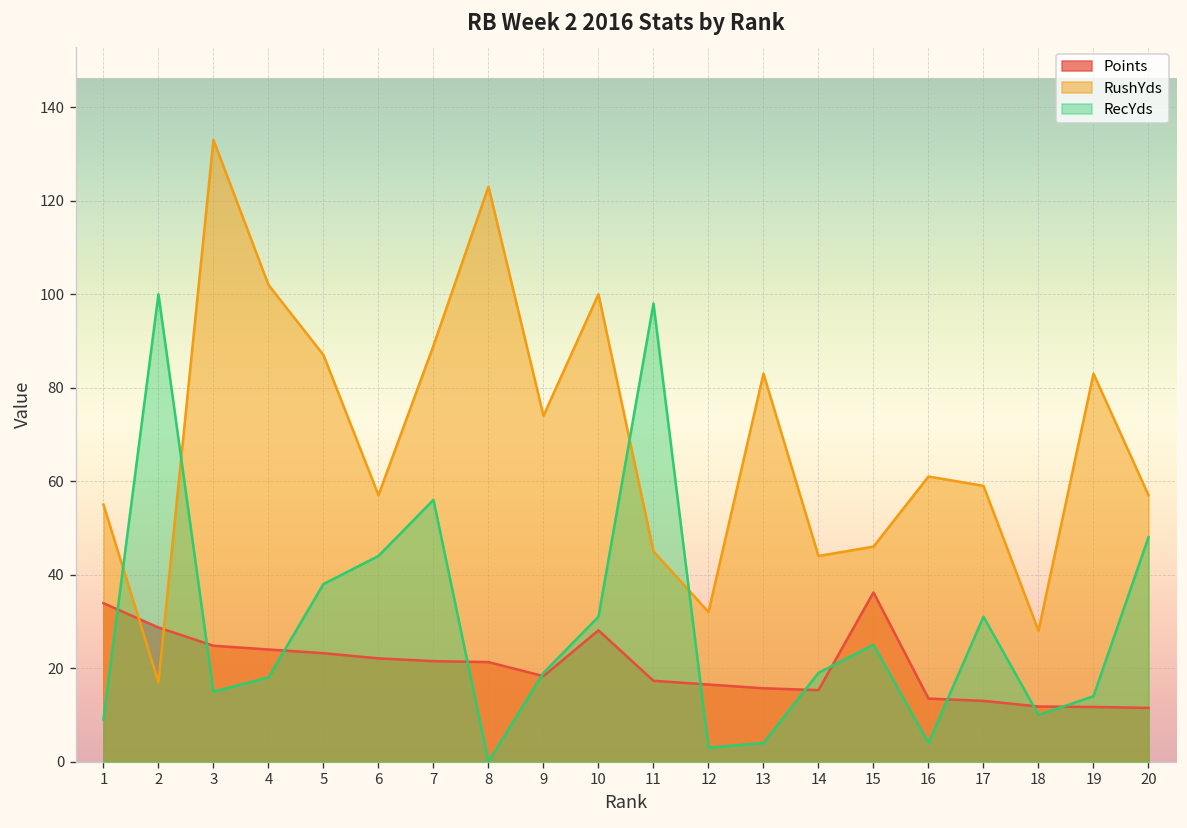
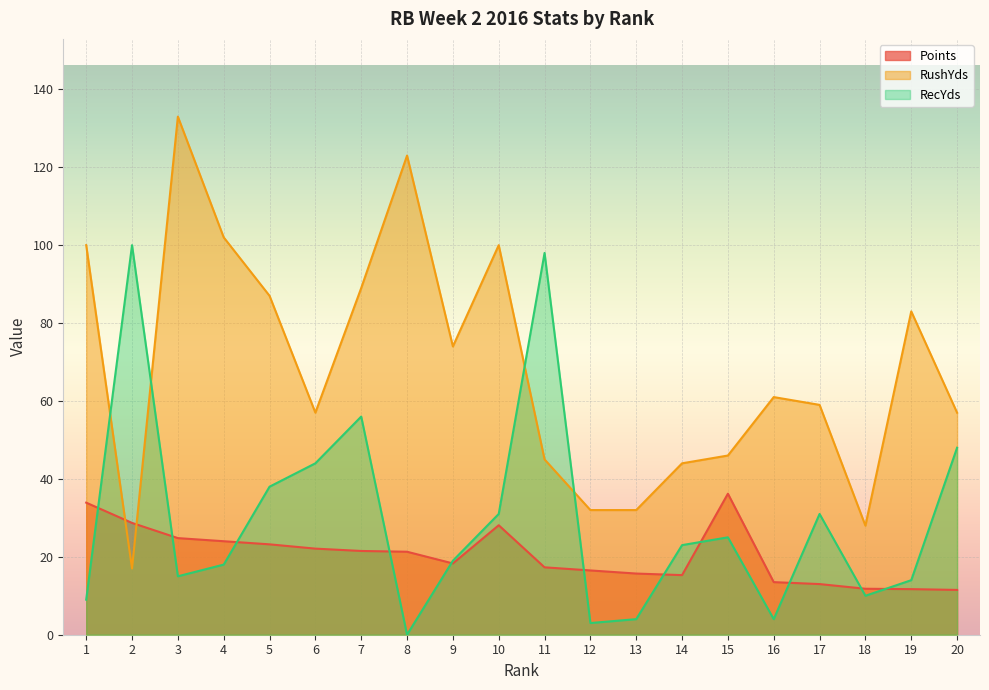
  {
    "Points": {
      "1": 34,
      "2": 29,
      "3": 25,
      "4": 24,
      "5": 23,
      "6": 22,
      "7": 22,
      "8": 21,
      "9": 18,
      "10": 28,
      "11": 17,
      "12": 17,
      "13": 16,
      "14": 15,
      "15": 36,
      "16": 14,
      "17": 13,
      "18": 12,
      "19": 12,
      "20": 12
    },
    "RushYds": {
-     "1": 55,
+     "1": 100,
      "2": 17,
      "3": 133,
      "4": 102,
      "5": 87,
      "6": 57,
      "7": 89,
      "8": 123,
      "9": 74,
      "10": 100,
      "11": 45,
      "12": 32,
-     "13": 83,
+     "13": 32,
      "14": 44,
      "15": 46,
      "16": 61,
      "17": 59,
      "18": 28,
      "19": 83,
      "20": 57
    },
    "RecYds": {
      "1": 9,
      "2": 100,
      "3": 15,
      "4": 18,
      "5": 38,
      "6": 44,
      "7": 56,
      "8": 0,
      "9": 19,
      "10": 31,
      "11": 98,
      "12": 3,
      "13": 4,
-     "14": 19,
+     "14": 23,
      "15": 25,
      "16": 4,
      "17": 31,
      "18": 10,
      "19": 14,
      "20": 48
    }
  }
